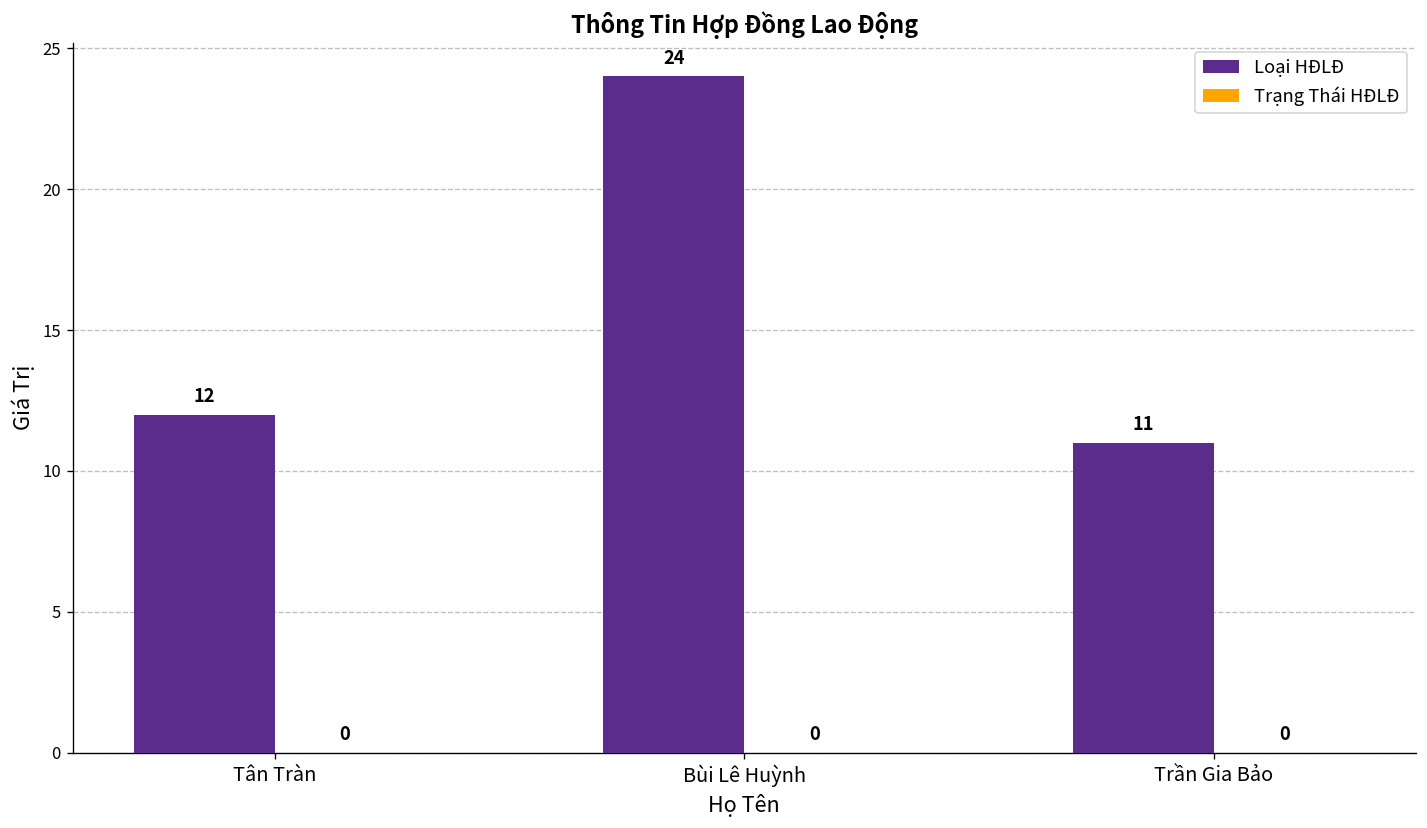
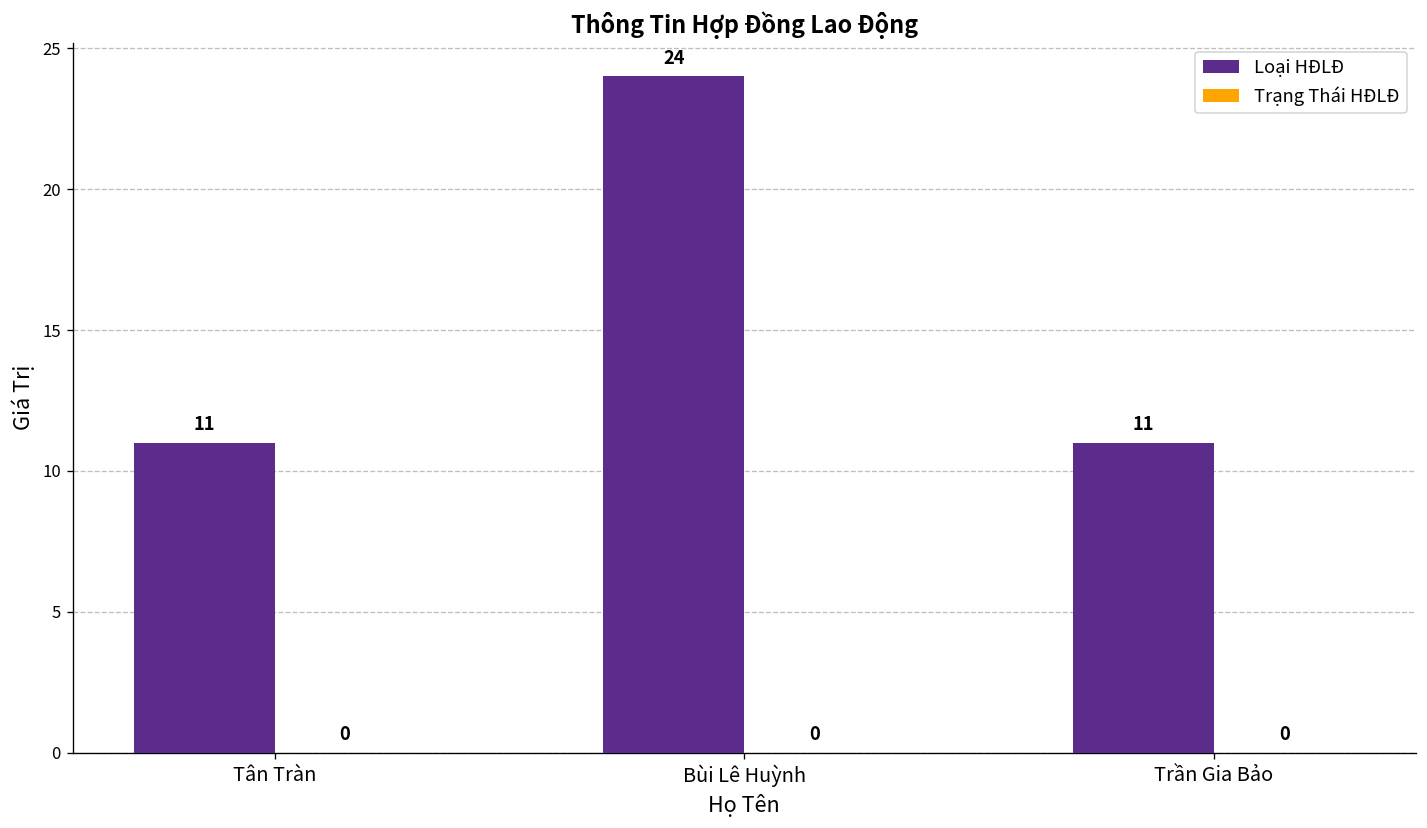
  {
    "Loại HĐLĐ": {
-     "Tân Tràn": 12,
+     "Tân Tràn": 11,
      "Bùi Lê Huỳnh": 24,
      "Trần Gia Bảo": 11
    },
    "Trạng Thái HĐLĐ": {
      "Tân Tràn": 0,
      "Bùi Lê Huỳnh": 0,
      "Trần Gia Bảo": 0
    }
  }
